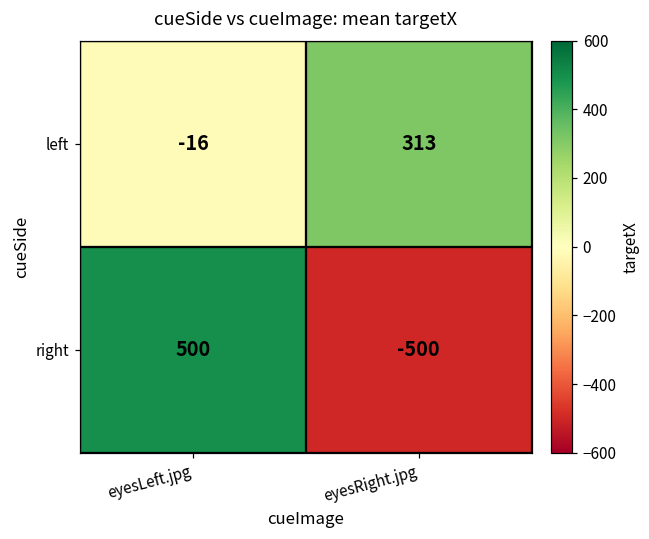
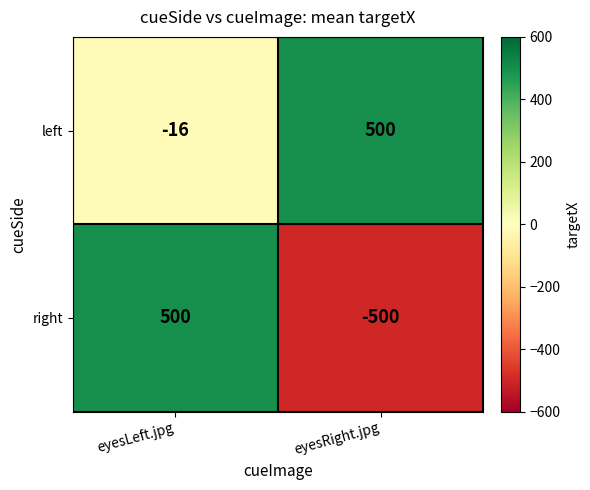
  {
    "left": {
      "eyesLeft.jpg": -16,
-     "eyesRight.jpg": 313
+     "eyesRight.jpg": 500
    },
    "right": {
      "eyesLeft.jpg": 500,
      "eyesRight.jpg": -500
    }
  }
